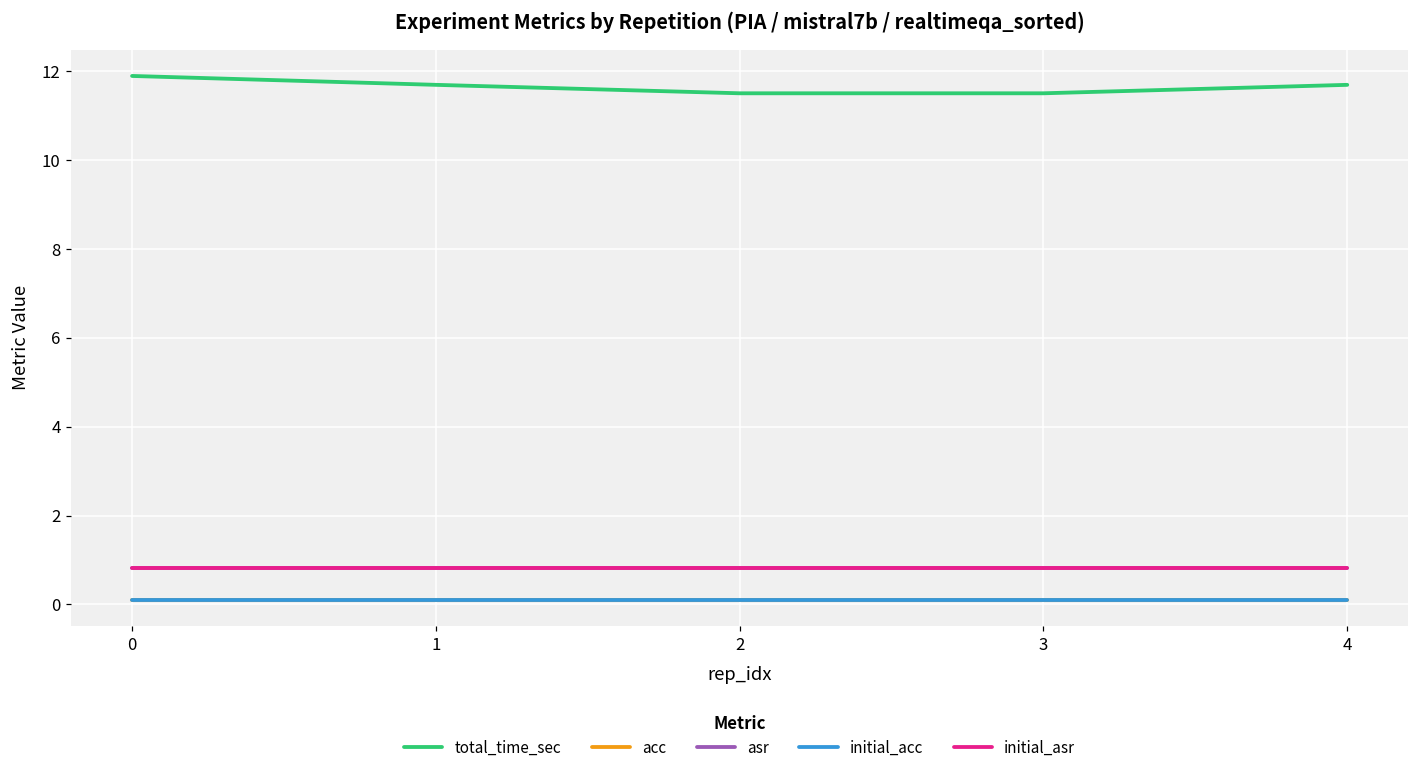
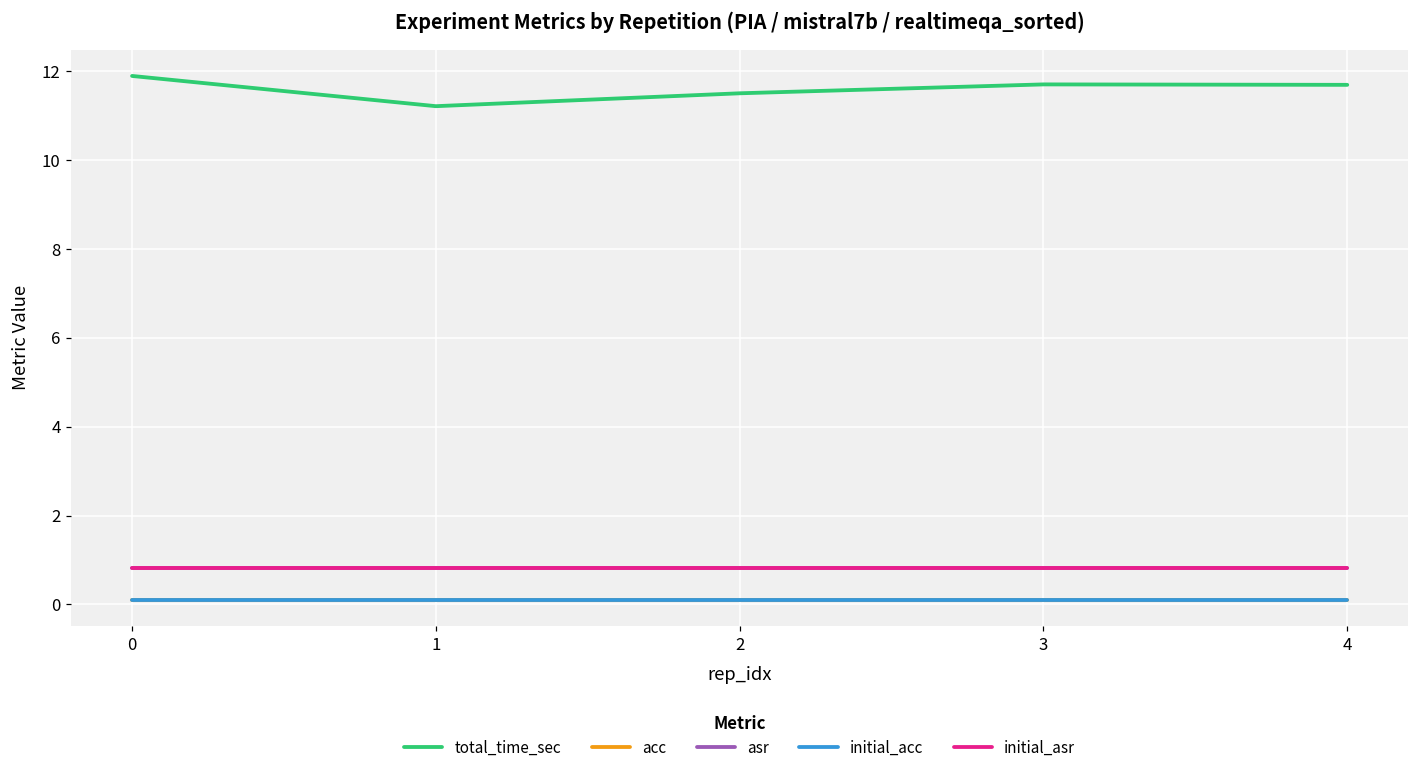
  {
    "total_time_sec": {
      "0": 11.9,
-     "1": 11.7,
+     "1": 11.2,
      "2": 11.5,
-     "3": 11.5,
+     "3": 11.7,
      "4": 11.7
    },
    "initial_acc": {
      "0": 0.1,
      "1": 0.1,
      "2": 0.1,
      "3": 0.1,
      "4": 0.1
    },
    "initial_asr": {
      "0": 0.8,
      "1": 0.8,
      "2": 0.8,
      "3": 0.8,
      "4": 0.8
    }
  }
